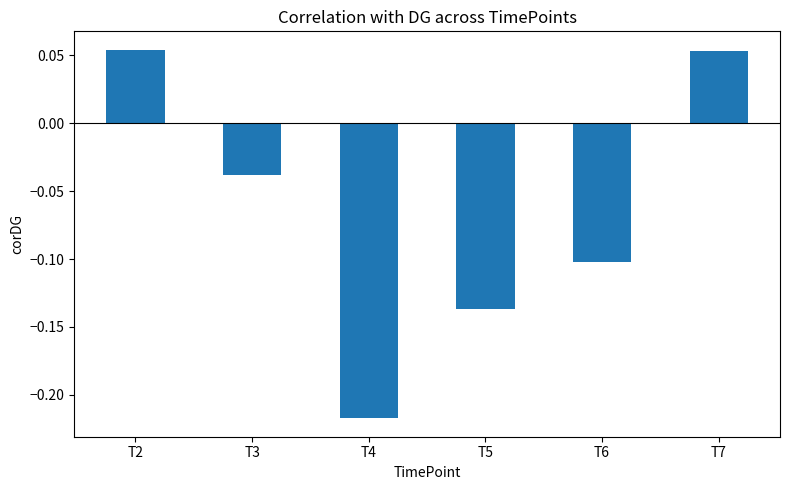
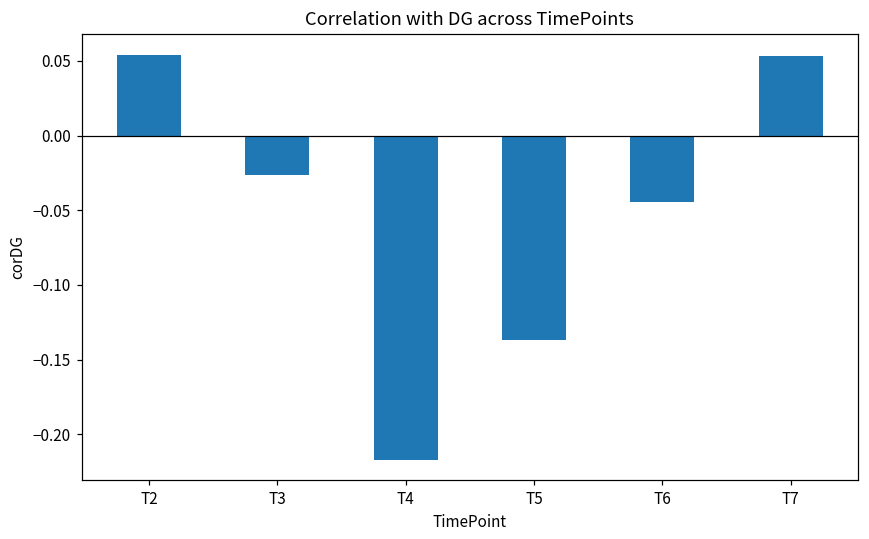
  {
    "T2": 0.054,
-   "T3": -0.038,
+   "T3": -0.026,
    "T4": -0.217,
    "T5": -0.137,
-   "T6": -0.102,
+   "T6": -0.044,
    "T7": 0.053
  }
